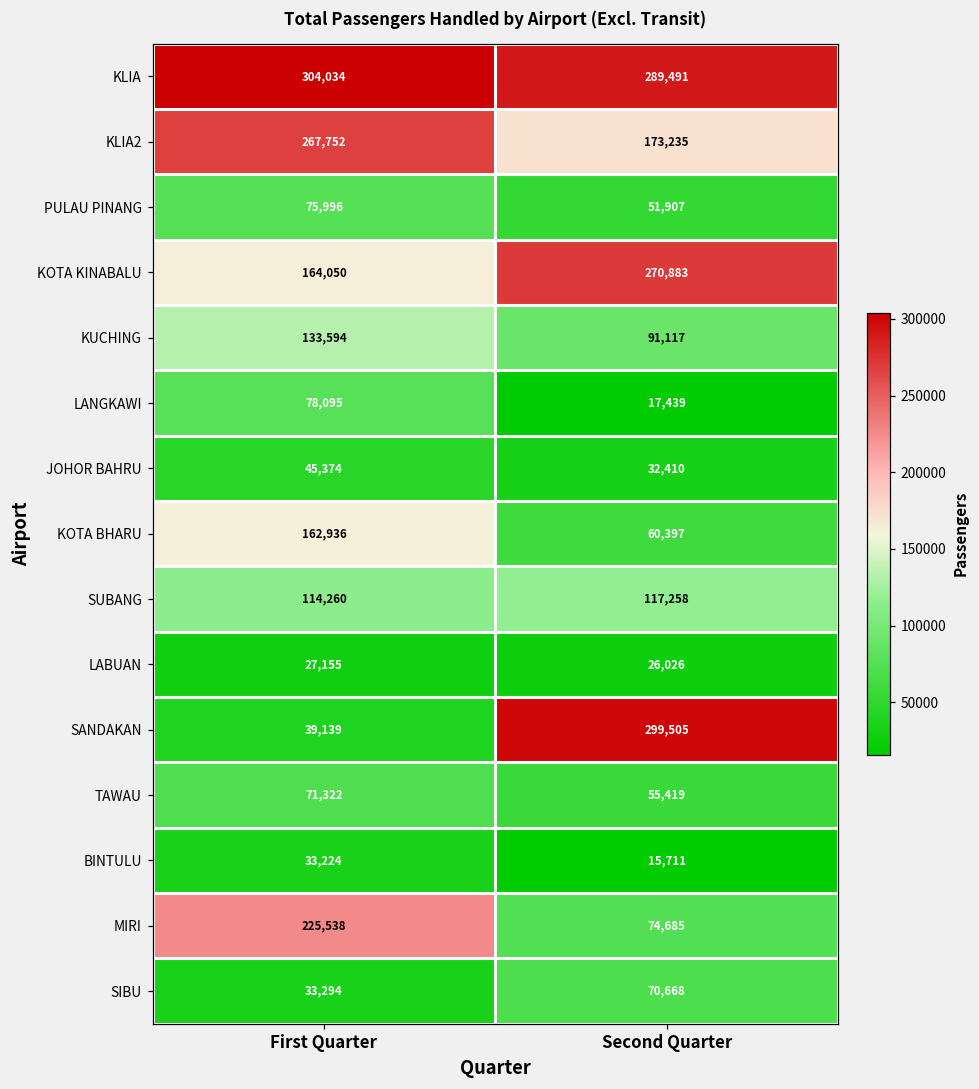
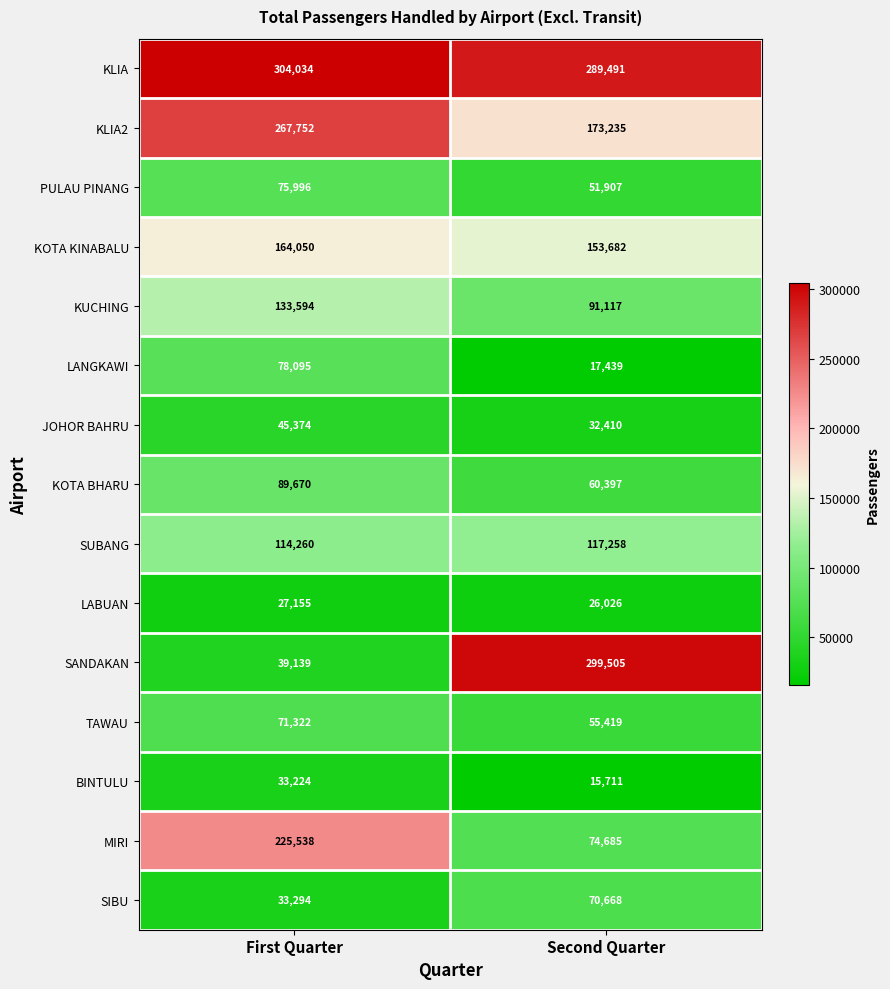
  {
    "KLIA": {
      "First Quarter": "304,034",
      "Second Quarter": "289,491"
    },
    "KLIA2": {
      "First Quarter": "267,752",
      "Second Quarter": "173,235"
    },
    "PULAU PINANG": {
      "First Quarter": "75,996",
      "Second Quarter": "51,907"
    },
    "KOTA KINABALU": {
      "First Quarter": "164,050",
-     "Second Quarter": "270,883"
+     "Second Quarter": "153,682"
    },
    "KUCHING": {
      "First Quarter": "133,594",
      "Second Quarter": "91,117"
    },
    "LANGKAWI": {
      "First Quarter": "78,095",
      "Second Quarter": "17,439"
    },
    "JOHOR BAHRU": {
      "First Quarter": "45,374",
      "Second Quarter": "32,410"
    },
    "KOTA BHARU": {
-     "First Quarter": "162,936",
+     "First Quarter": "89,670",
      "Second Quarter": "60,397"
    },
    "SUBANG": {
      "First Quarter": "114,260",
      "Second Quarter": "117,258"
    },
    "LABUAN": {
      "First Quarter": "27,155",
      "Second Quarter": "26,026"
    },
    "SANDAKAN": {
      "First Quarter": "39,139",
      "Second Quarter": "299,505"
    },
    "TAWAU": {
      "First Quarter": "71,322",
      "Second Quarter": "55,419"
    },
    "BINTULU": {
      "First Quarter": "33,224",
      "Second Quarter": "15,711"
    },
    "MIRI": {
      "First Quarter": "225,538",
      "Second Quarter": "74,685"
    },
    "SIBU": {
      "First Quarter": "33,294",
      "Second Quarter": "70,668"
    }
  }
